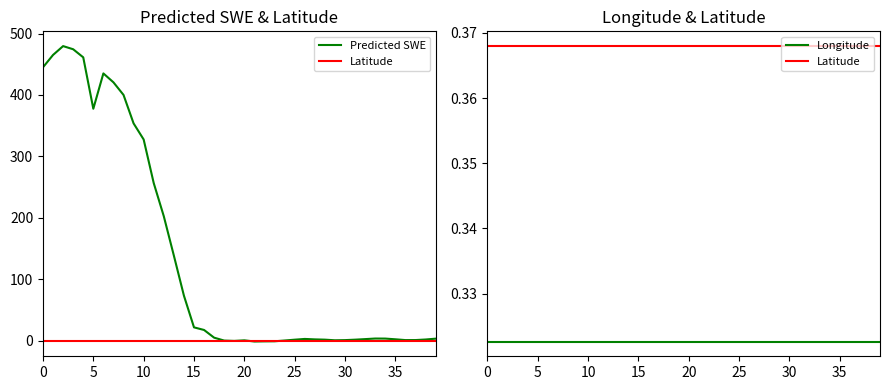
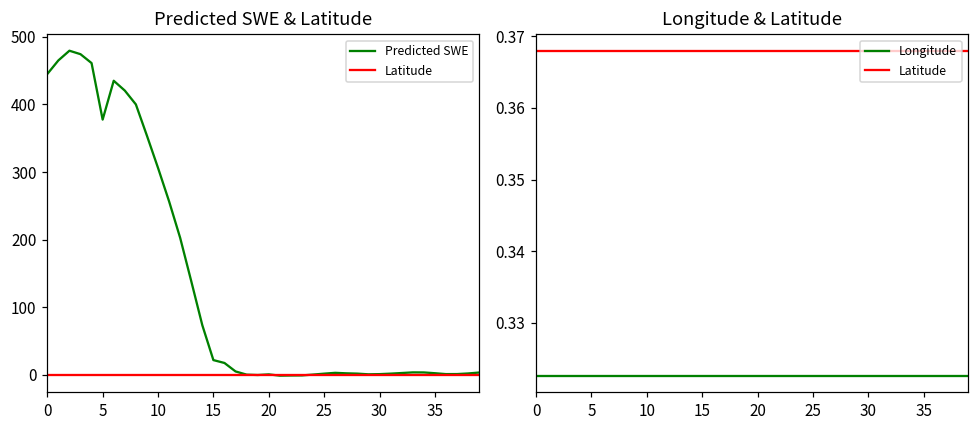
  {
    "Predicted SWE & Latitude": {
      "Predicted SWE": {
        "0": 450,
        "5": 380,
-       "10": 330,
+       "10": 310,
        "15": 20
      },
      "Latitude": {
        "0": 0,
        "5": 0,
        "10": 0,
        "15": 0
      }
    },
    "Longitude & Latitude": {
      "Longitude": {
        "0": 0.323,
        "5": 0.323,
        "10": 0.323,
        "15": 0.323,
        "20": 0.323,
        "25": 0.323,
        "30": 0.323,
        "35": 0.323
      },
      "Latitude": {
        "0": 0.368,
        "5": 0.368,
        "10": 0.368,
        "15": 0.368,
        "20": 0.368,
        "25": 0.368
      }
    }
  }
